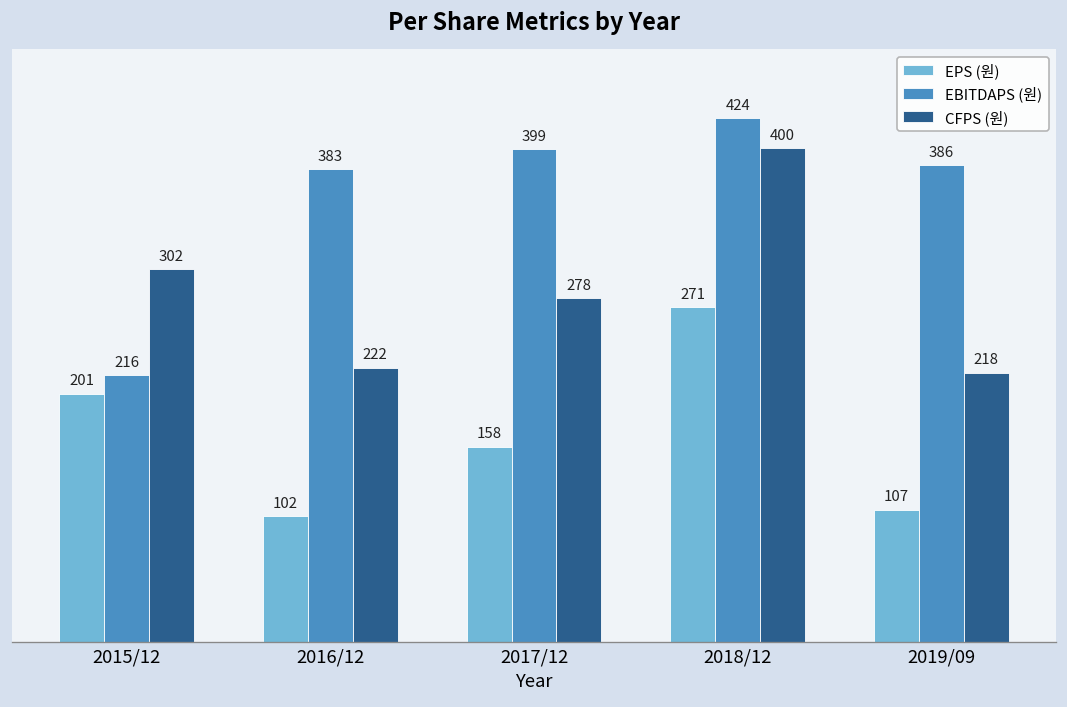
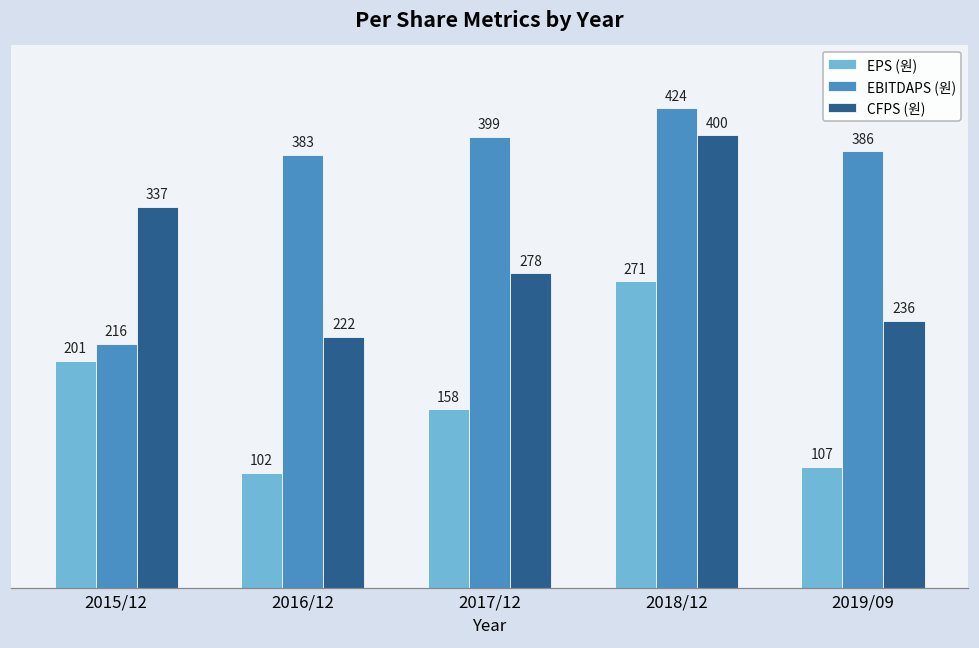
  {
    "CFPS (원)": {
-     "2015/12": 302,
+     "2015/12": 337,
      "2016/12": 222,
      "2017/12": 278,
      "2018/12": 400,
-     "2019/09": 218
+     "2019/09": 236
    }
  }
